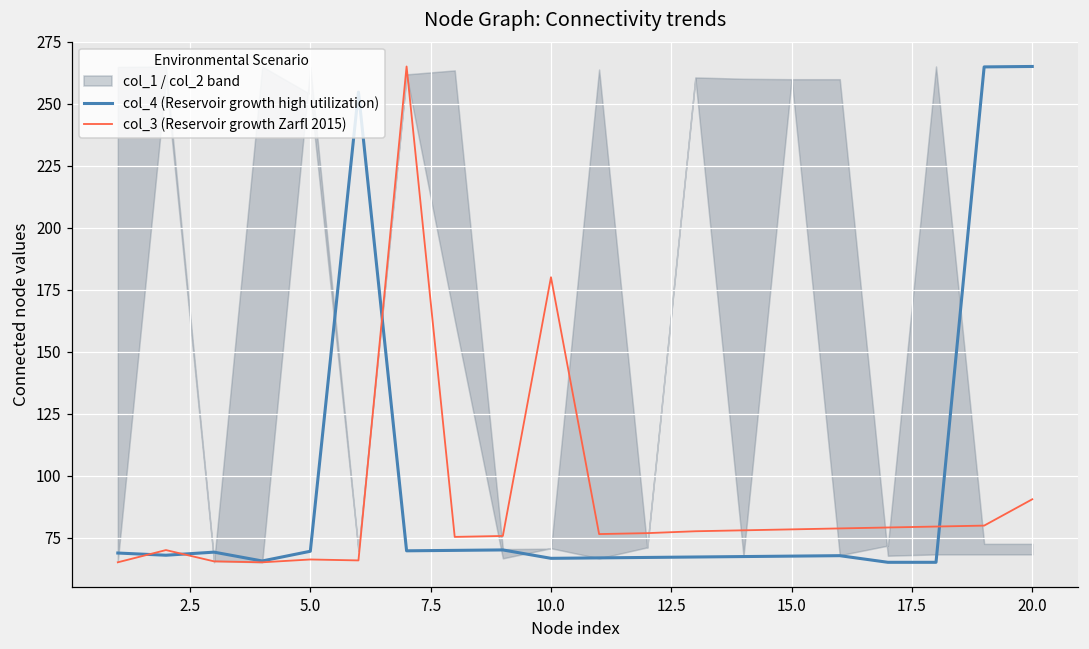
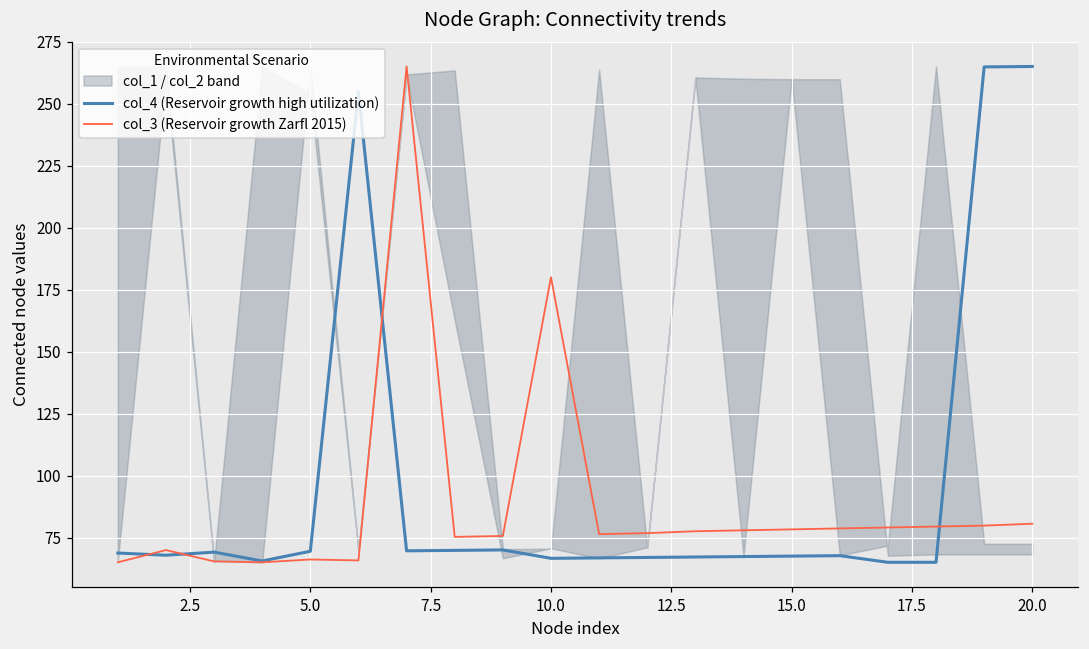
  {
    "col_3 (Reservoir growth Zarfl 2015)": {
      "5.0": 66,
      "10.0": 180,
      "15.0": 78,
-     "20.0": 90
+     "20.0": 81
    }
  }
